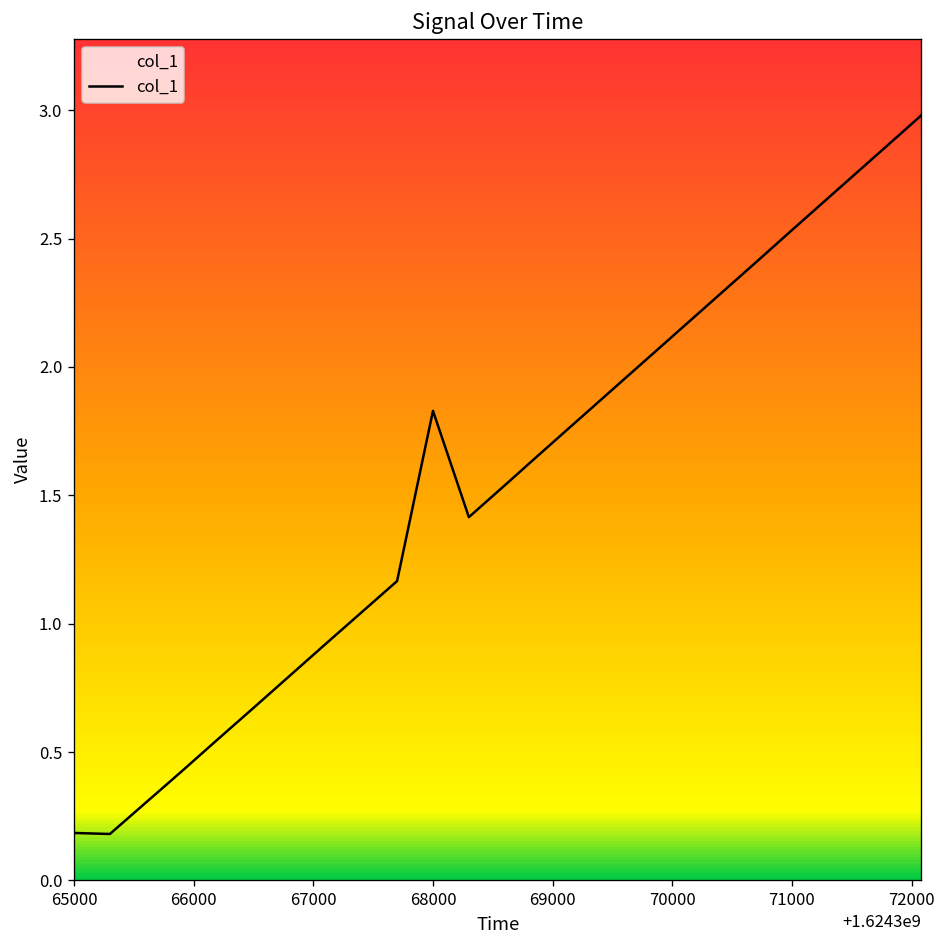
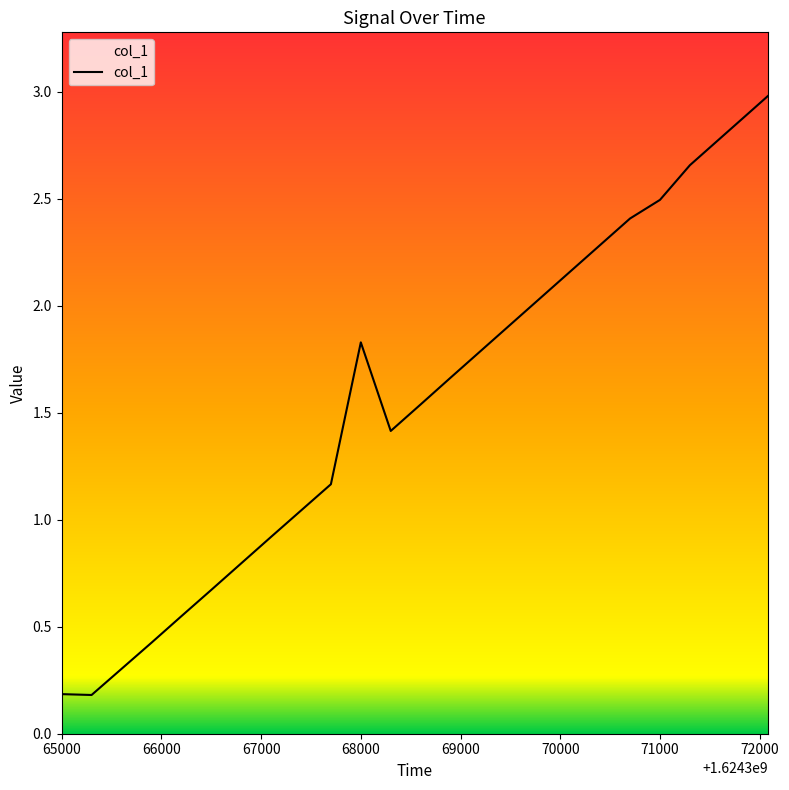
  {
    "65000": 0.19,
    "68000": 1.83,
-   "71000": 2.53
+   "71000": 2.50
  }
